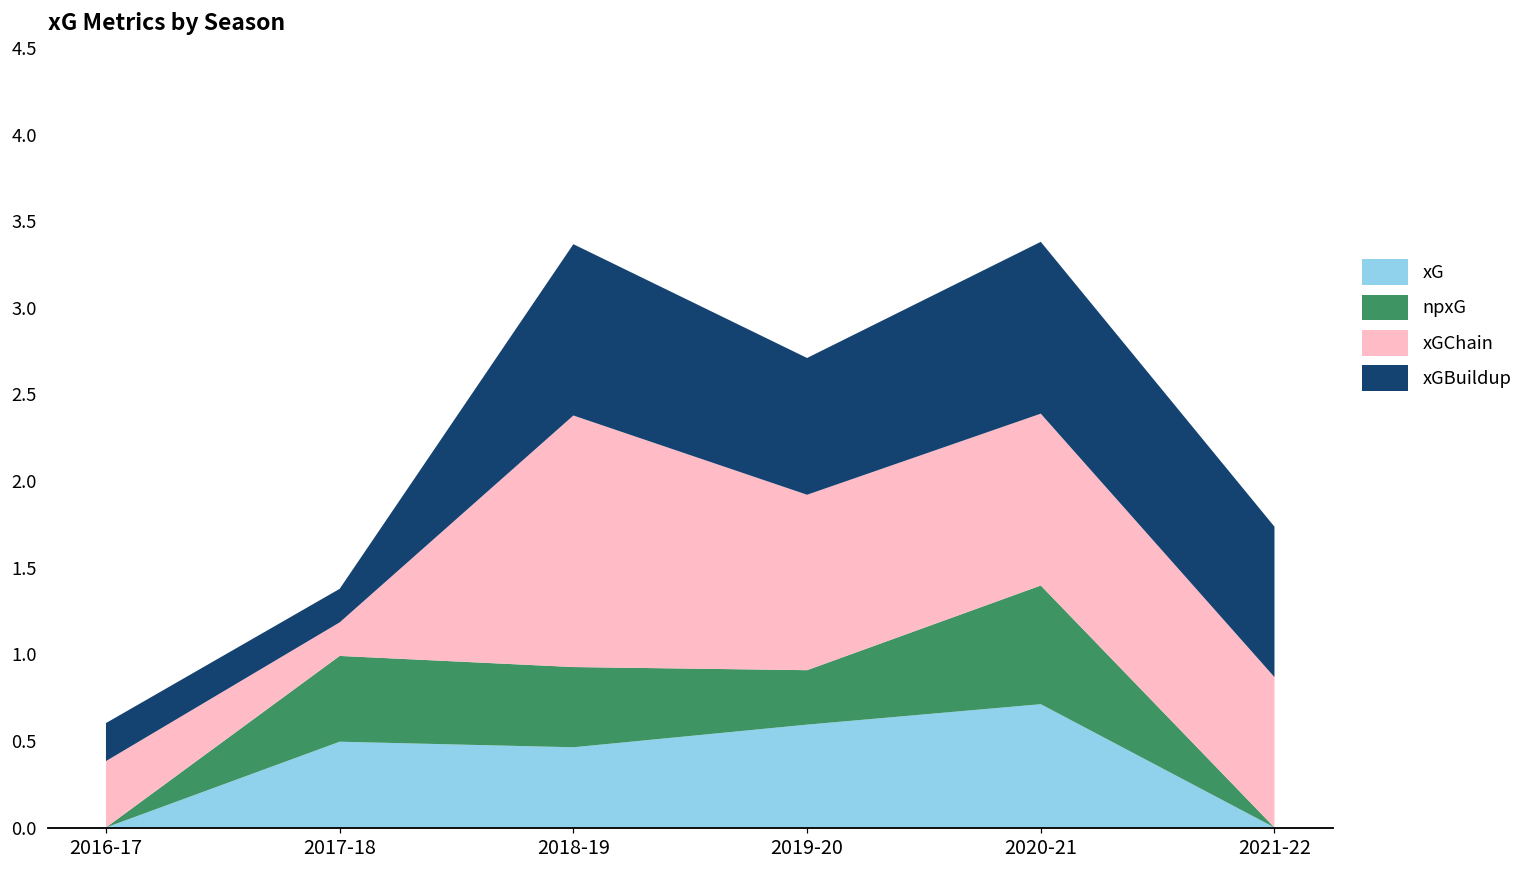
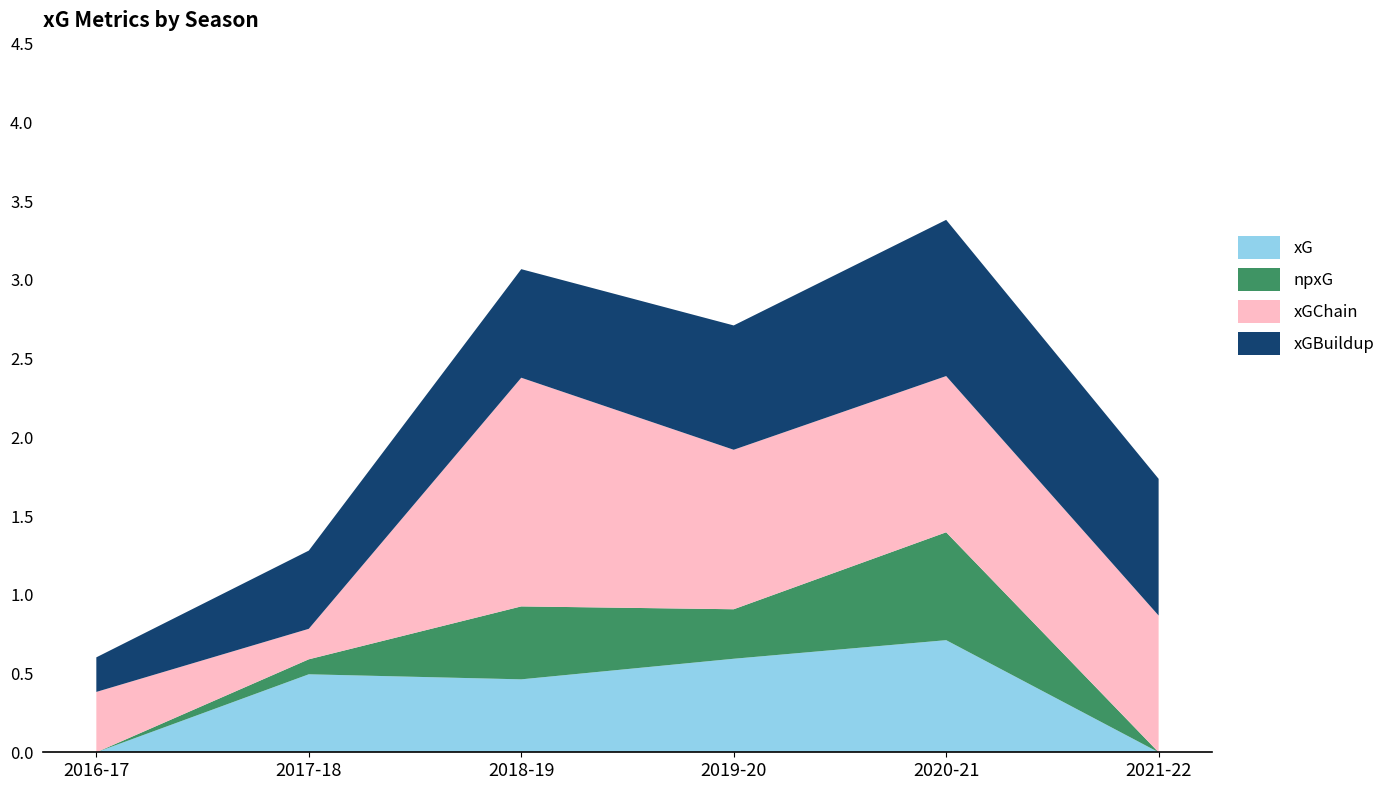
  {
    "xG": {
      "2017-18": 0.50,
      "2018-19": 0.46,
      "2019-20": 0.59,
      "2020-21": 0.71
    },
    "npxG": {
-     "2017-18": 0.50,
+     "2017-18": 0.10,
      "2018-19": 0.46,
      "2019-20": 0.31,
      "2020-21": 0.69
    },
    "xGChain": {
      "2016-17": 0.38,
      "2017-18": 0.19,
      "2018-19": 1.45,
      "2019-20": 1.01,
      "2020-21": 0.99,
      "2021-22": 0.87
    },
    "xGBuildup": {
      "2016-17": 0.22,
-     "2017-18": 0.19,
-     "2018-19": 0.99,
+     "2017-18": 0.50,
+     "2018-19": 0.69,
      "2019-20": 0.79,
      "2020-21": 0.99,
      "2021-22": 0.87
    }
  }
